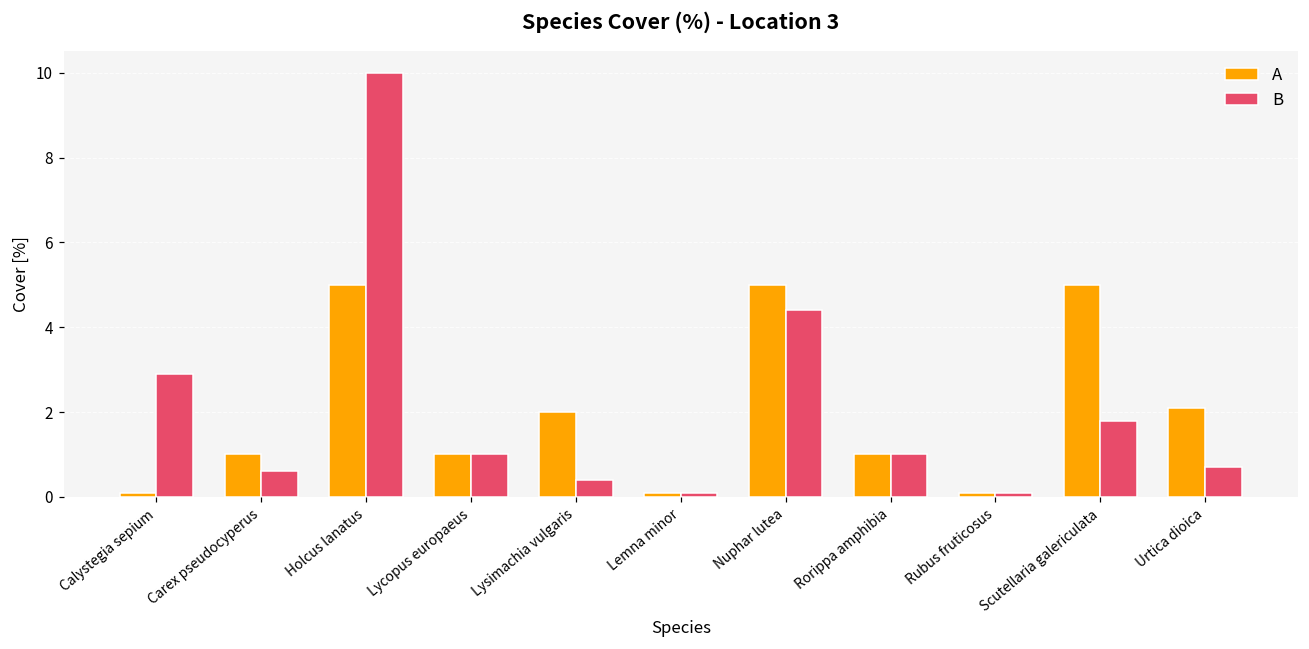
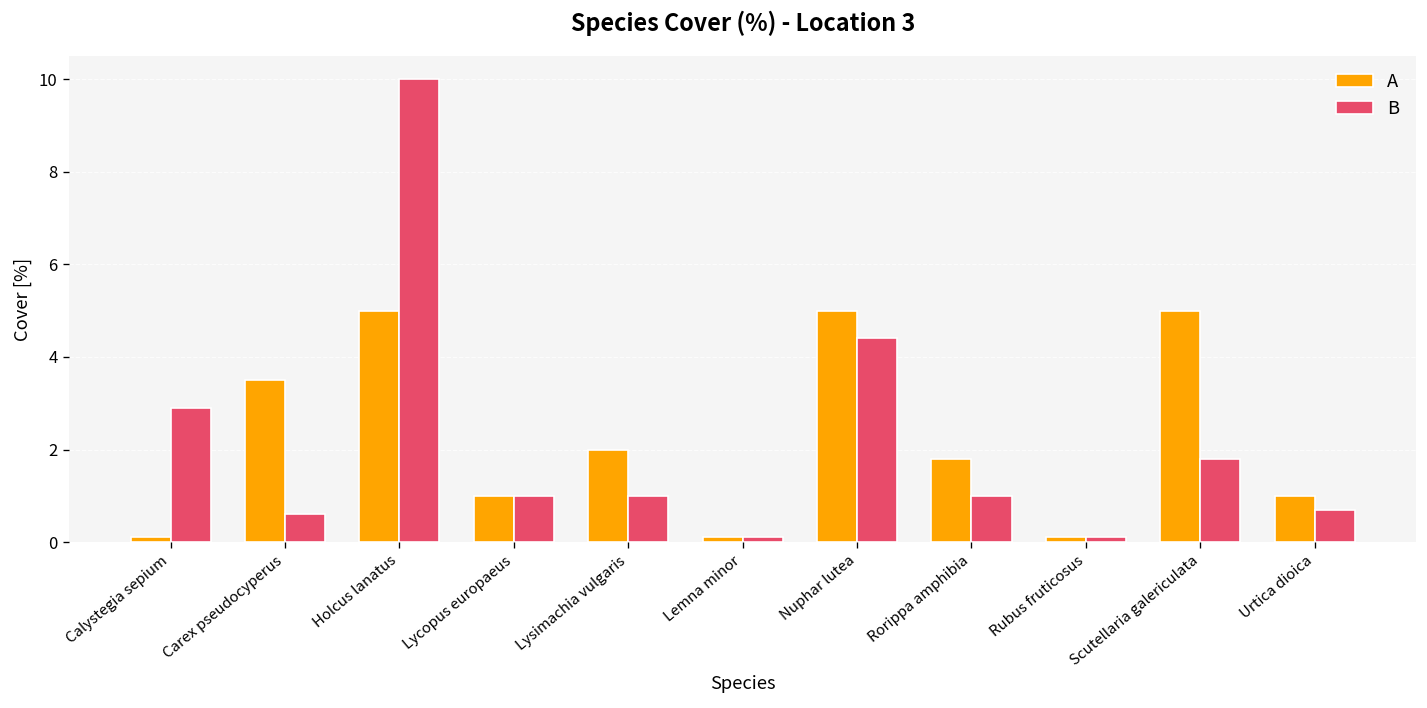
  {
    "A": {
      "Calystegia sepium": 0.1,
-     "Carex pseudocyperus": 1.0,
+     "Carex pseudocyperus": 3.5,
      "Holcus lanatus": 5.0,
      "Lycopus europaeus": 1.0,
      "Lysimachia vulgaris": 2.0,
      "Lemna minor": 0.1,
      "Nuphar lutea": 5.0,
-     "Rorippa amphibia": 1.0,
+     "Rorippa amphibia": 1.8,
      "Rubus fruticosus": 0.1,
      "Scutellaria galericulata": 5.0,
-     "Urtica dioica": 2.1
+     "Urtica dioica": 1.0
    },
    "B": {
      "Calystegia sepium": 2.9,
      "Carex pseudocyperus": 0.6,
      "Holcus lanatus": 10.0,
      "Lycopus europaeus": 1.0,
-     "Lysimachia vulgaris": 0.4,
+     "Lysimachia vulgaris": 1.0,
      "Lemna minor": 0.1,
      "Nuphar lutea": 4.4,
      "Rorippa amphibia": 1.0,
      "Rubus fruticosus": 0.1,
      "Scutellaria galericulata": 1.8,
      "Urtica dioica": 0.7
    }
  }
